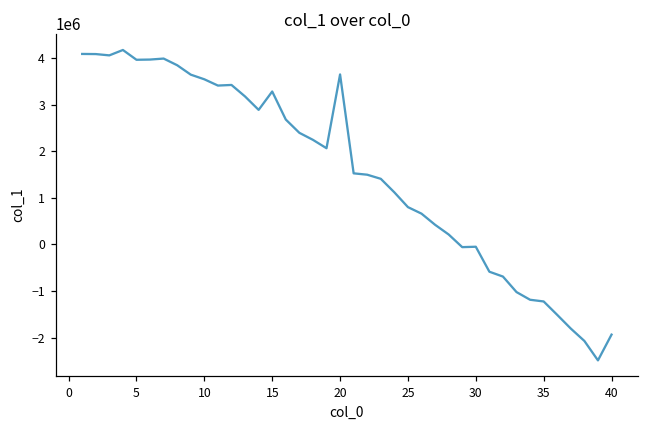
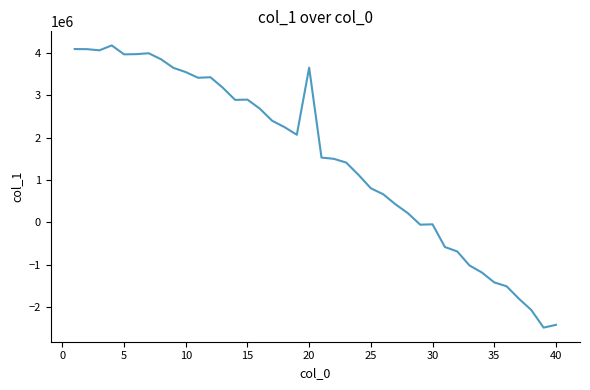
  {
    "5": 4000000,
    "10": 3500000,
-   "15": 3300000,
+   "15": 2900000,
    "20": 3700000,
    "25": 800000,
    "30": 0,
-   "35": -1200000,
-   "40": -1900000
+   "35": -1400000,
+   "40": -2400000
  }
